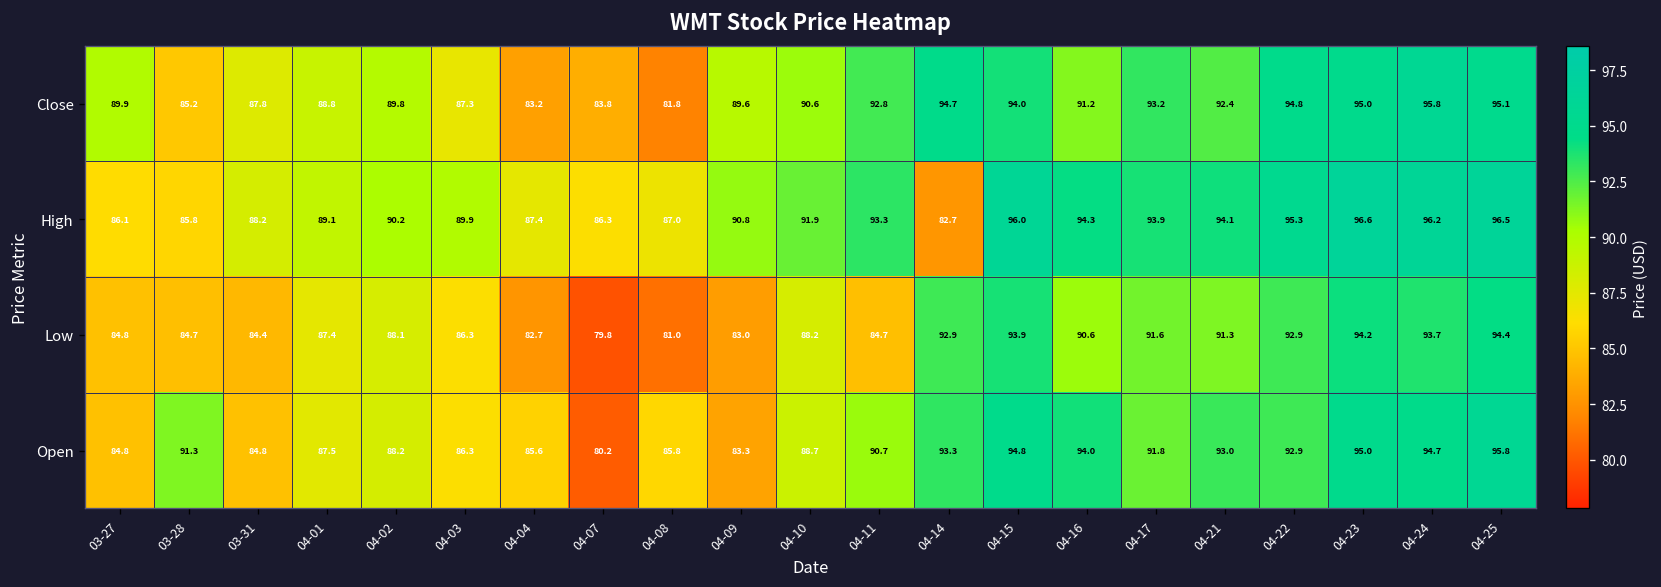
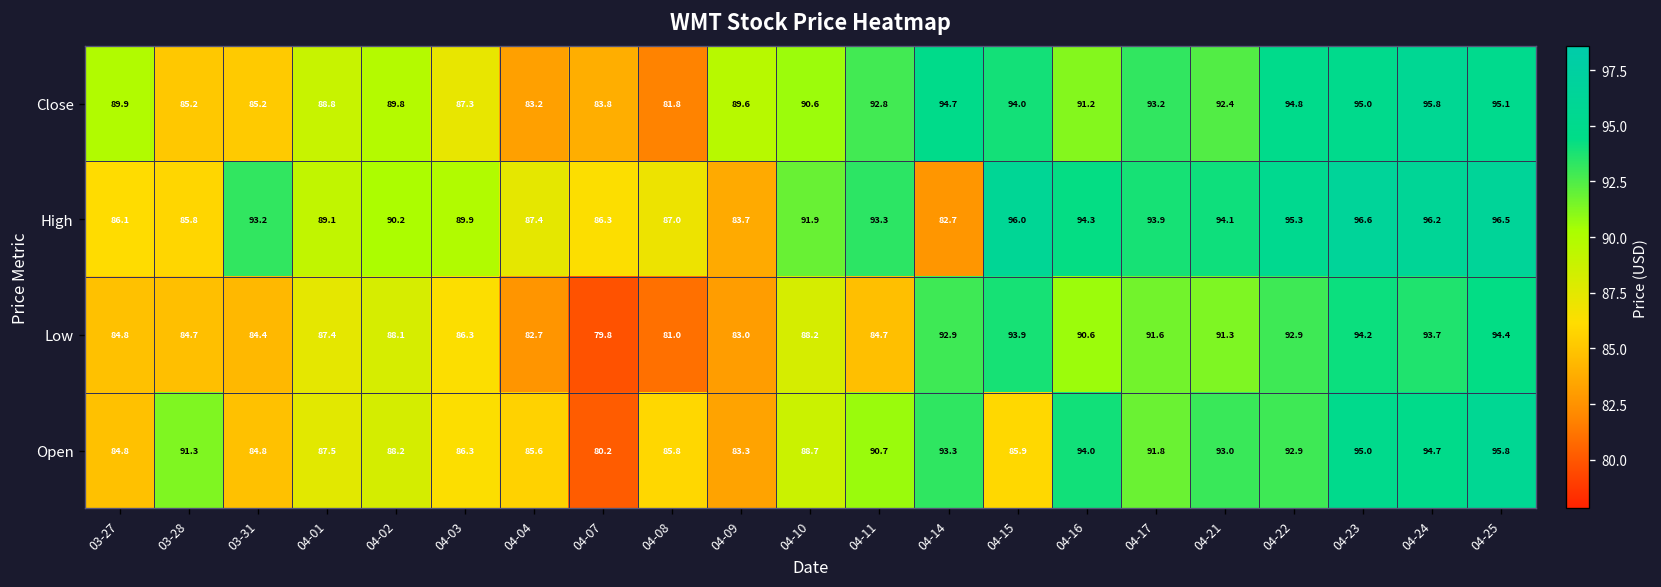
  {
    "Close": {
      "03-27": 89.9,
      "03-28": 85.2,
-     "03-31": 87.8,
+     "03-31": 85.2,
      "04-01": 88.8,
      "04-02": 89.8,
      "04-03": 87.3,
      "04-04": 83.2,
      "04-07": 83.8,
      "04-08": 81.8,
      "04-09": 89.6,
      "04-10": 90.6,
      "04-11": 92.8,
      "04-14": 94.7,
      "04-15": 94.0,
      "04-16": 91.2,
      "04-17": 93.2,
      "04-21": 92.4,
      "04-22": 94.8,
      "04-23": 95.0,
      "04-24": 95.8,
      "04-25": 95.1
    },
    "High": {
      "03-27": 86.1,
      "03-28": 85.8,
-     "03-31": 88.2,
+     "03-31": 93.2,
      "04-01": 89.1,
      "04-02": 90.2,
      "04-03": 89.9,
      "04-04": 87.4,
      "04-07": 86.3,
      "04-08": 87.0,
-     "04-09": 90.8,
+     "04-09": 83.7,
      "04-10": 91.9,
      "04-11": 93.3,
      "04-14": 82.7,
      "04-15": 96.0,
      "04-16": 94.3,
      "04-17": 93.9,
      "04-21": 94.1,
      "04-22": 95.3,
      "04-23": 96.6,
      "04-24": 96.2,
      "04-25": 96.5
    },
    "Low": {
      "03-27": 84.8,
      "03-28": 84.7,
      "03-31": 84.4,
      "04-01": 87.4,
      "04-02": 88.1,
      "04-03": 86.3,
      "04-04": 82.7,
      "04-07": 79.8,
      "04-08": 81.0,
      "04-09": 83.0,
      "04-10": 88.2,
      "04-11": 84.7,
      "04-14": 92.9,
      "04-15": 93.9,
      "04-16": 90.6,
      "04-17": 91.6,
      "04-21": 91.3,
      "04-22": 92.9,
      "04-23": 94.2,
      "04-24": 93.7,
      "04-25": 94.4
    },
    "Open": {
      "03-27": 84.8,
      "03-28": 91.3,
      "03-31": 84.8,
      "04-01": 87.5,
      "04-02": 88.2,
      "04-03": 86.3,
      "04-04": 85.6,
      "04-07": 80.2,
      "04-08": 85.8,
      "04-09": 83.3,
      "04-10": 88.7,
      "04-11": 90.7,
      "04-14": 93.3,
-     "04-15": 94.8,
+     "04-15": 85.9,
      "04-16": 94.0,
      "04-17": 91.8,
      "04-21": 93.0,
      "04-22": 92.9,
      "04-23": 95.0,
      "04-24": 94.7,
      "04-25": 95.8
    }
  }
